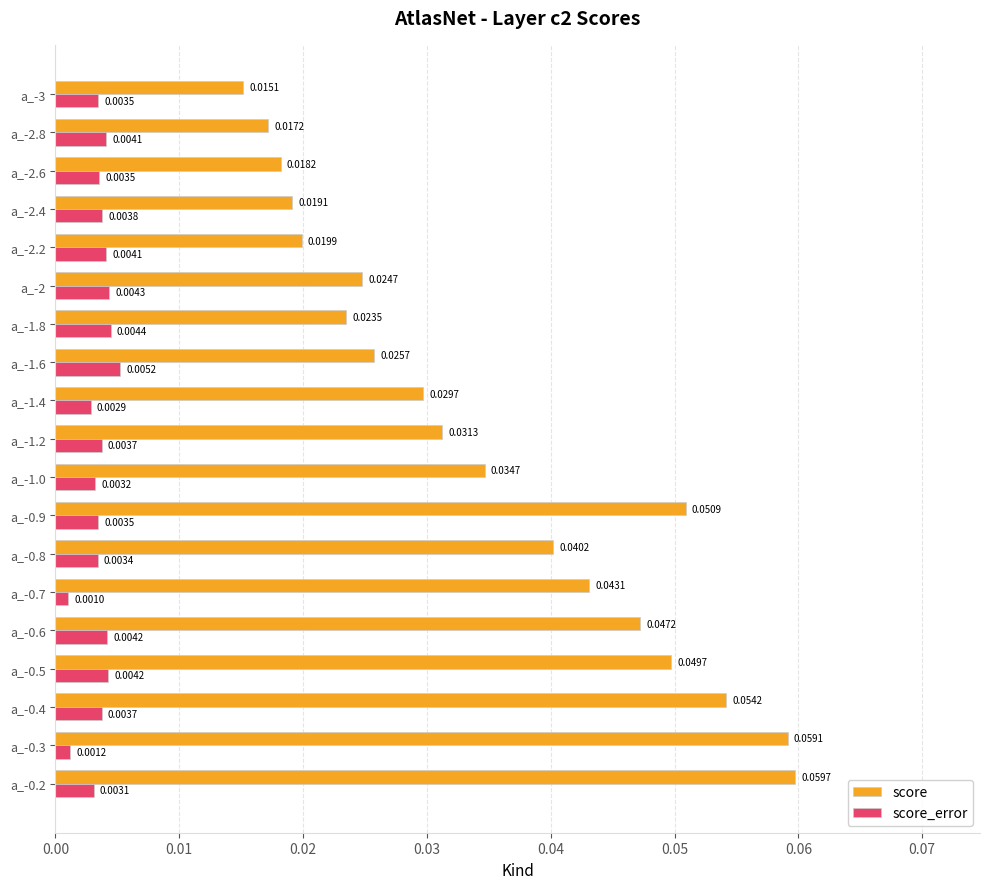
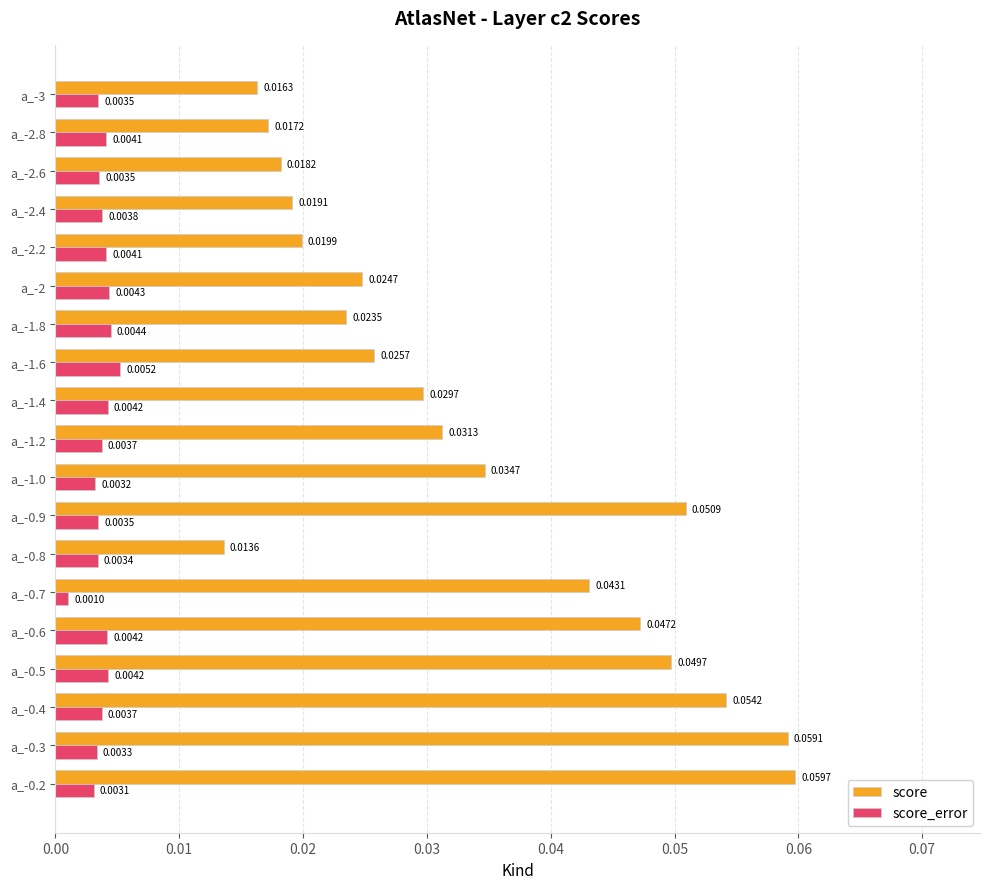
  {
    "score": {
-     "a_-3": 0.0151,
+     "a_-3": 0.0163,
      "a_-2.8": 0.0172,
      "a_-2.6": 0.0182,
      "a_-2.4": 0.0191,
      "a_-2.2": 0.0199,
      "a_-2": 0.0247,
      "a_-1.8": 0.0235,
      "a_-1.6": 0.0257,
      "a_-1.4": 0.0297,
      "a_-1.2": 0.0313,
      "a_-1.0": 0.0347,
      "a_-0.9": 0.0509,
-     "a_-0.8": 0.0402,
+     "a_-0.8": 0.0136,
      "a_-0.7": 0.0431,
      "a_-0.6": 0.0472,
      "a_-0.5": 0.0497,
      "a_-0.4": 0.0542,
      "a_-0.3": 0.0591,
      "a_-0.2": 0.0597
    },
    "score_error": {
      "a_-3": 0.0035,
      "a_-2.8": 0.0041,
      "a_-2.6": 0.0035,
      "a_-2.4": 0.0038,
      "a_-2.2": 0.0041,
      "a_-2": 0.0043,
      "a_-1.8": 0.0044,
      "a_-1.6": 0.0052,
-     "a_-1.4": 0.0029,
+     "a_-1.4": 0.0042,
      "a_-1.2": 0.0037,
      "a_-1.0": 0.0032,
      "a_-0.9": 0.0035,
      "a_-0.8": 0.0034,
      "a_-0.7": 0.0010,
      "a_-0.6": 0.0042,
      "a_-0.5": 0.0042,
      "a_-0.4": 0.0037,
-     "a_-0.3": 0.0012,
+     "a_-0.3": 0.0033,
      "a_-0.2": 0.0031
    }
  }
